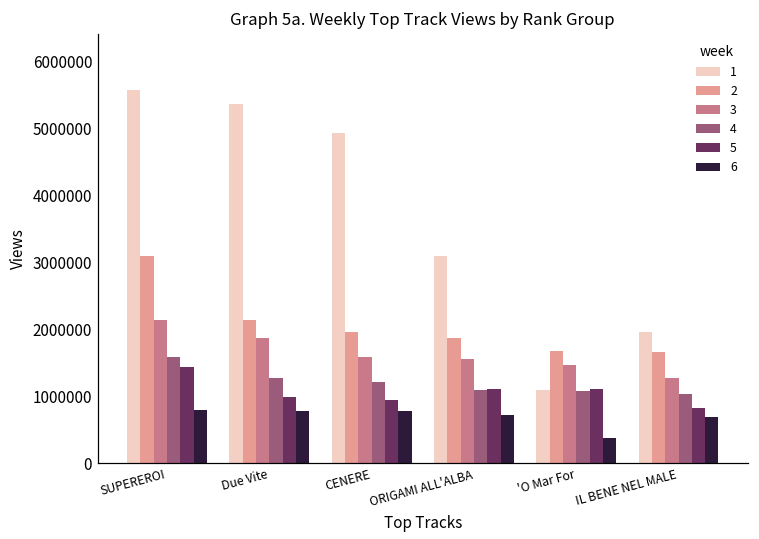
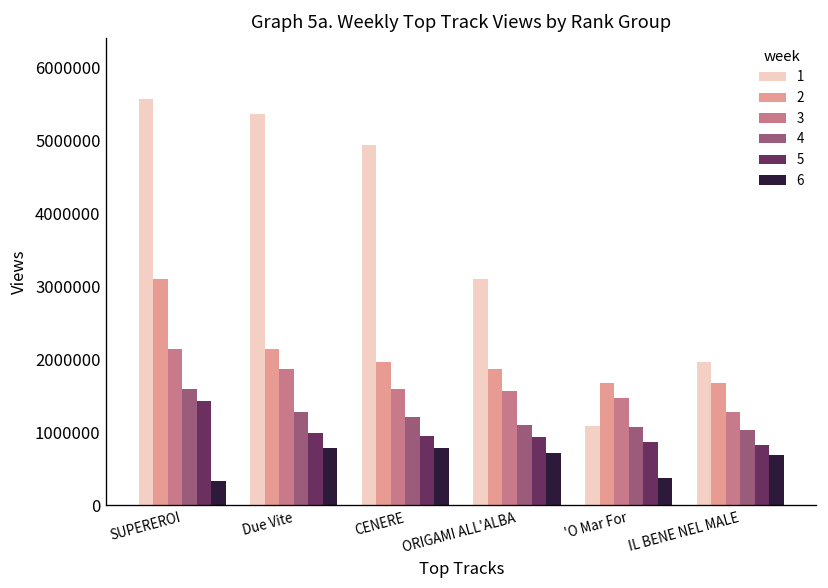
  {
    "1": {
      "SUPEREROI": 5600000,
      "Due Vite": 5400000,
      "CENERE": 4900000,
      "ORIGAMI ALL'ALBA": 3100000,
      "'O Mar For": 1100000,
      "IL BENE NEL MALE": 2000000
    },
    "5": {
      "SUPEREROI": 1400000,
      "Due Vite": 1000000,
      "CENERE": 900000,
-     "ORIGAMI ALL'ALBA": 1100000,
-     "'O Mar For": 1100000,
+     "ORIGAMI ALL'ALBA": 900000,
+     "'O Mar For": 900000,
      "IL BENE NEL MALE": 800000
    },
    "6": {
-     "SUPEREROI": 800000,
+     "SUPEREROI": 300000,
      "Due Vite": 800000,
      "CENERE": 800000,
      "ORIGAMI ALL'ALBA": 700000,
      "'O Mar For": 400000,
      "IL BENE NEL MALE": 700000
    }
  }
